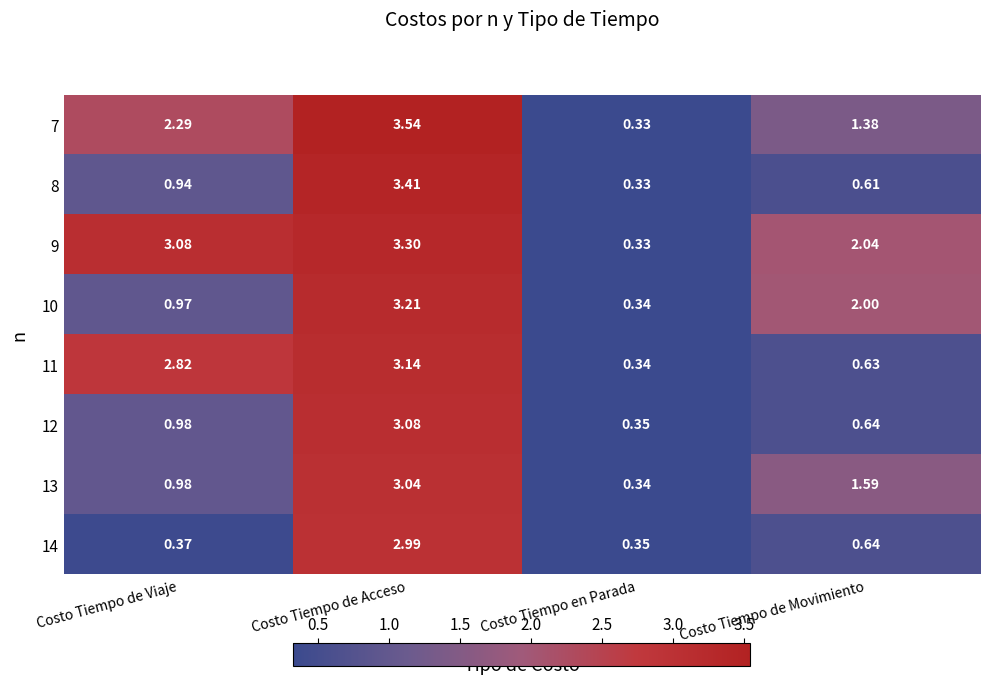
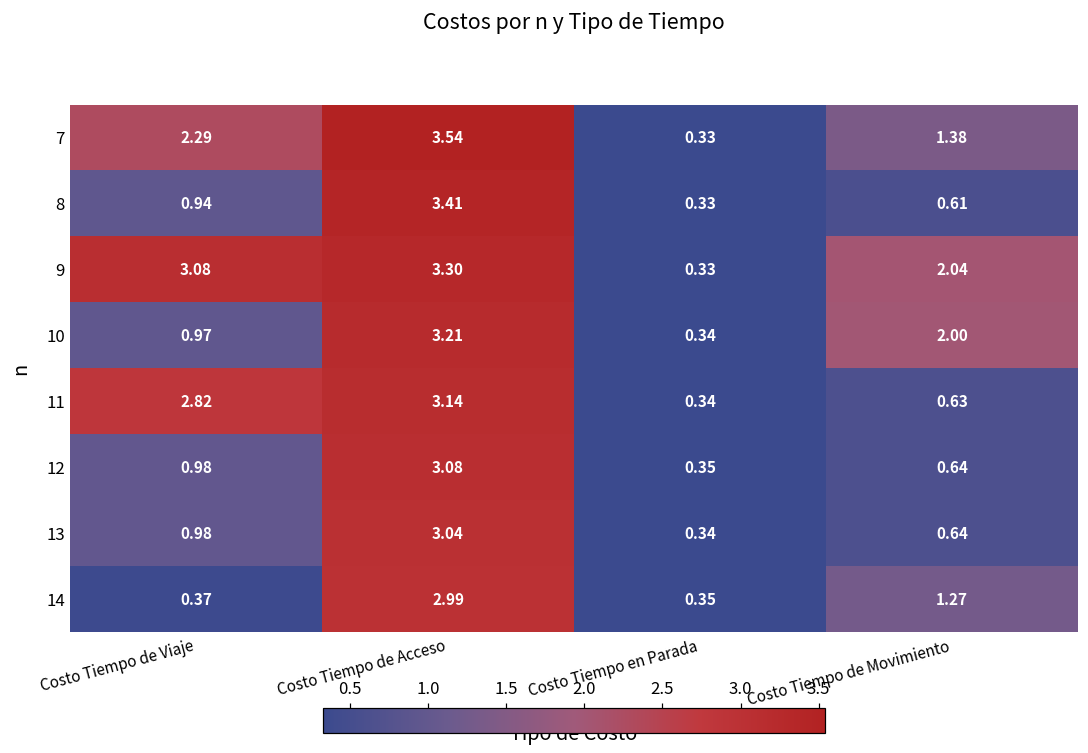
  {
    "7": {
      "Costo Tiempo de Viaje": 2.29,
      "Costo Tiempo de Acceso": 3.54,
      "Costo Tiempo en Parada": 0.33,
      "Costo Tiempo de Movimiento": 1.38
    },
    "8": {
      "Costo Tiempo de Viaje": 0.94,
      "Costo Tiempo de Acceso": 3.41,
      "Costo Tiempo en Parada": 0.33,
      "Costo Tiempo de Movimiento": 0.61
    },
    "9": {
      "Costo Tiempo de Viaje": 3.08,
      "Costo Tiempo de Acceso": 3.30,
      "Costo Tiempo en Parada": 0.33,
      "Costo Tiempo de Movimiento": 2.04
    },
    "10": {
      "Costo Tiempo de Viaje": 0.97,
      "Costo Tiempo de Acceso": 3.21,
      "Costo Tiempo en Parada": 0.34,
      "Costo Tiempo de Movimiento": 2.00
    },
    "11": {
      "Costo Tiempo de Viaje": 2.82,
      "Costo Tiempo de Acceso": 3.14,
      "Costo Tiempo en Parada": 0.34,
      "Costo Tiempo de Movimiento": 0.63
    },
    "12": {
      "Costo Tiempo de Viaje": 0.98,
      "Costo Tiempo de Acceso": 3.08,
      "Costo Tiempo en Parada": 0.35,
      "Costo Tiempo de Movimiento": 0.64
    },
    "13": {
      "Costo Tiempo de Viaje": 0.98,
      "Costo Tiempo de Acceso": 3.04,
      "Costo Tiempo en Parada": 0.34,
-     "Costo Tiempo de Movimiento": 1.59
+     "Costo Tiempo de Movimiento": 0.64
    },
    "14": {
      "Costo Tiempo de Viaje": 0.37,
      "Costo Tiempo de Acceso": 2.99,
      "Costo Tiempo en Parada": 0.35,
-     "Costo Tiempo de Movimiento": 0.64
+     "Costo Tiempo de Movimiento": 1.27
    }
  }
